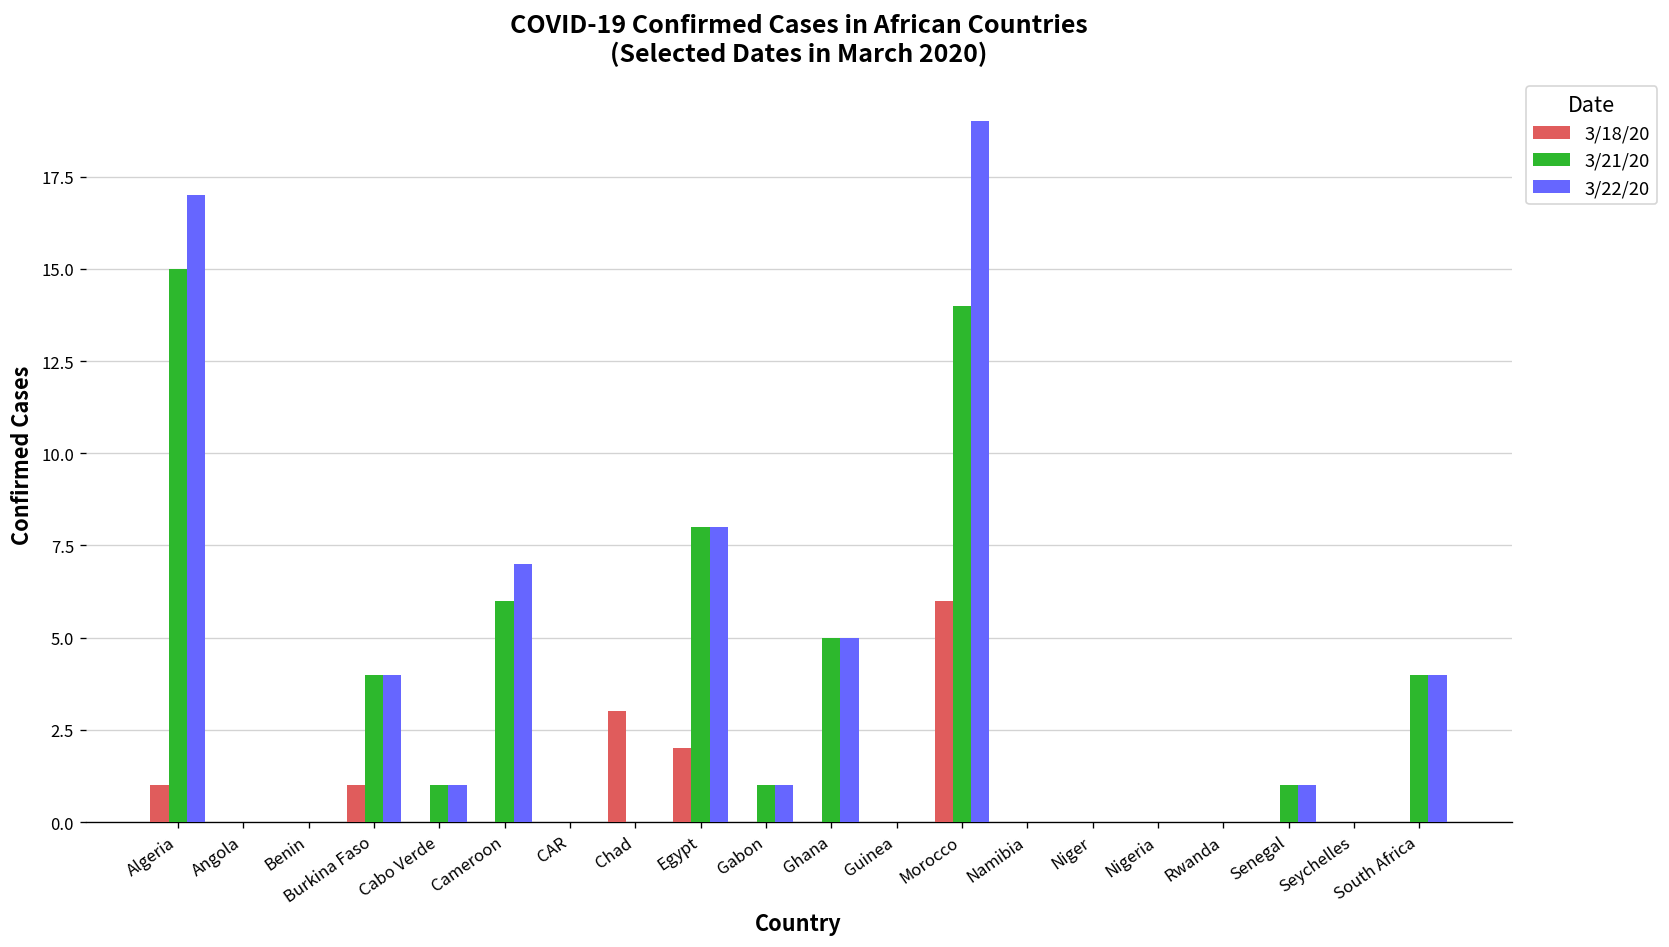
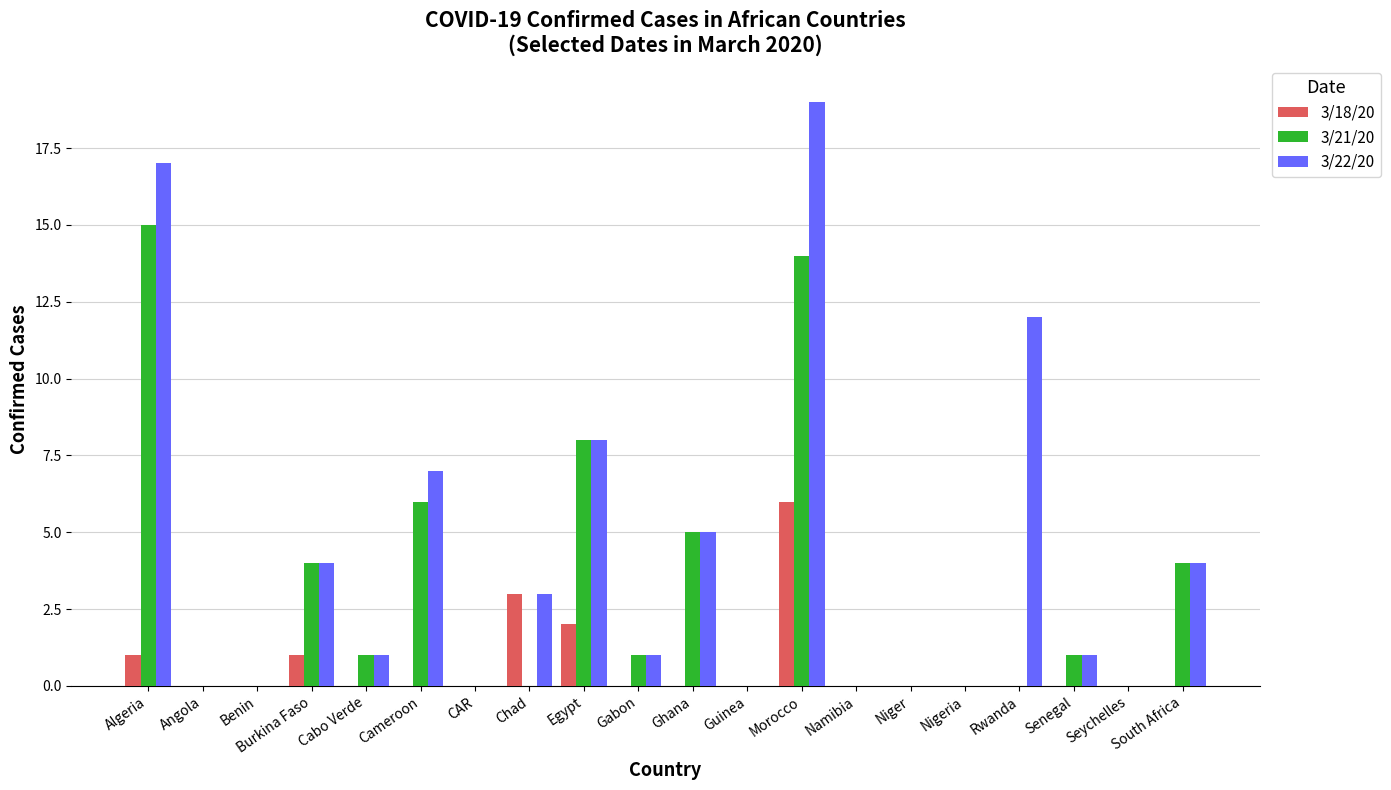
  {
    "3/18/20": {
      "Algeria": 1,
      "Angola": 0,
      "Benin": 0,
      "Burkina Faso": 1,
      "Cabo Verde": 0,
      "Cameroon": 0,
      "CAR": 0,
      "Chad": 3,
      "Egypt": 2,
      "Gabon": 0,
      "Ghana": 0,
      "Guinea": 0,
      "Morocco": 6,
      "Namibia": 0,
      "Niger": 0,
      "Nigeria": 0,
      "Rwanda": 0,
      "Senegal": 0,
      "Seychelles": 0,
      "South Africa": 0
    },
    "3/21/20": {
      "Algeria": 15,
      "Angola": 0,
      "Benin": 0,
      "Burkina Faso": 4,
      "Cabo Verde": 1,
      "Cameroon": 6,
      "CAR": 0,
      "Chad": 0,
      "Egypt": 8,
      "Gabon": 1,
      "Ghana": 5,
      "Guinea": 0,
      "Morocco": 14,
      "Namibia": 0,
      "Niger": 0,
      "Nigeria": 0,
      "Rwanda": 0,
      "Senegal": 1,
      "Seychelles": 0,
      "South Africa": 4
    },
    "3/22/20": {
      "Algeria": 17,
      "Angola": 0,
      "Benin": 0,
      "Burkina Faso": 4,
      "Cabo Verde": 1,
      "Cameroon": 7,
      "CAR": 0,
-     "Chad": 0,
+     "Chad": 3,
      "Egypt": 8,
      "Gabon": 1,
      "Ghana": 5,
      "Guinea": 0,
      "Morocco": 19,
      "Namibia": 0,
      "Niger": 0,
      "Nigeria": 0,
-     "Rwanda": 0,
+     "Rwanda": 12,
      "Senegal": 1,
      "Seychelles": 0,
      "South Africa": 4
    }
  }
